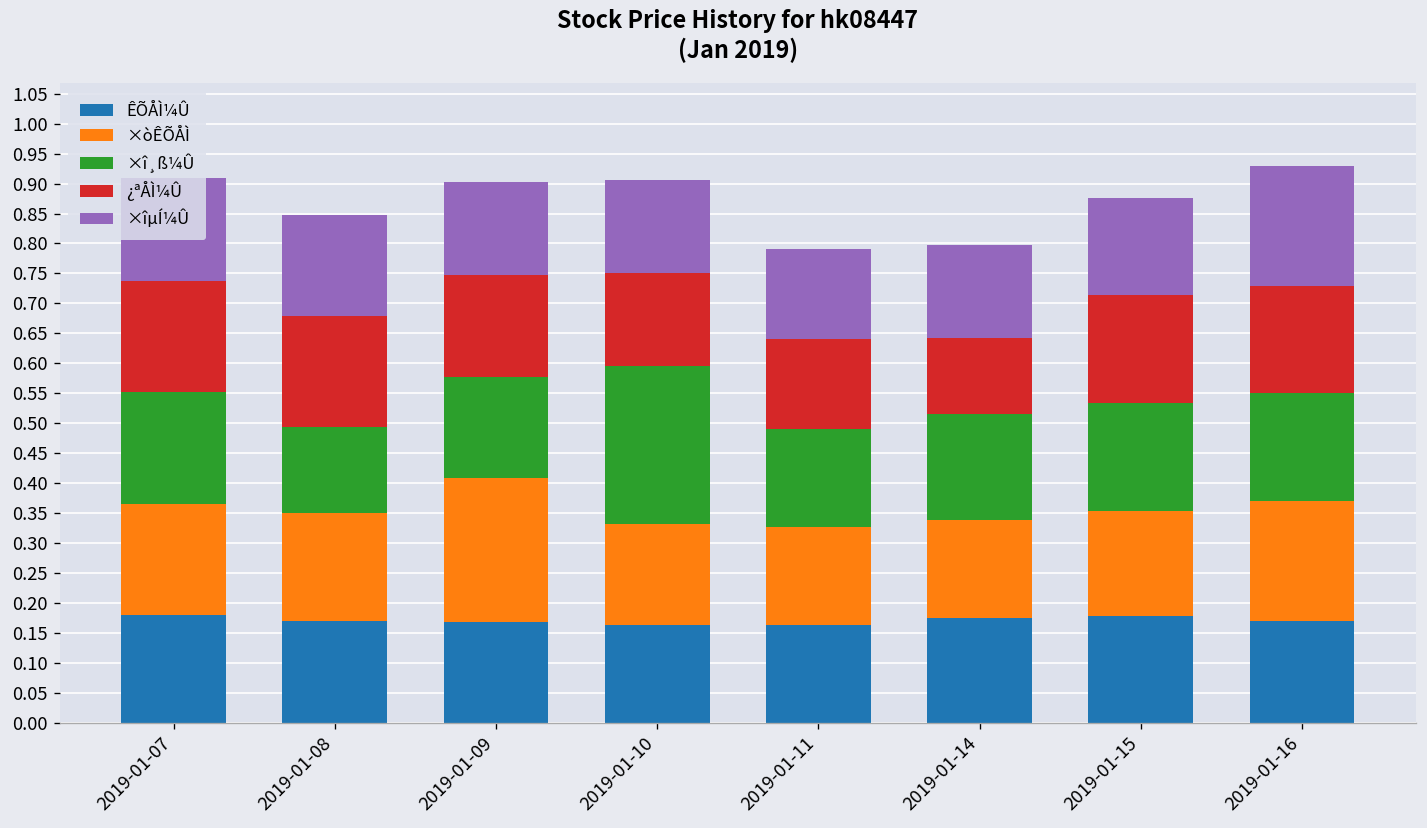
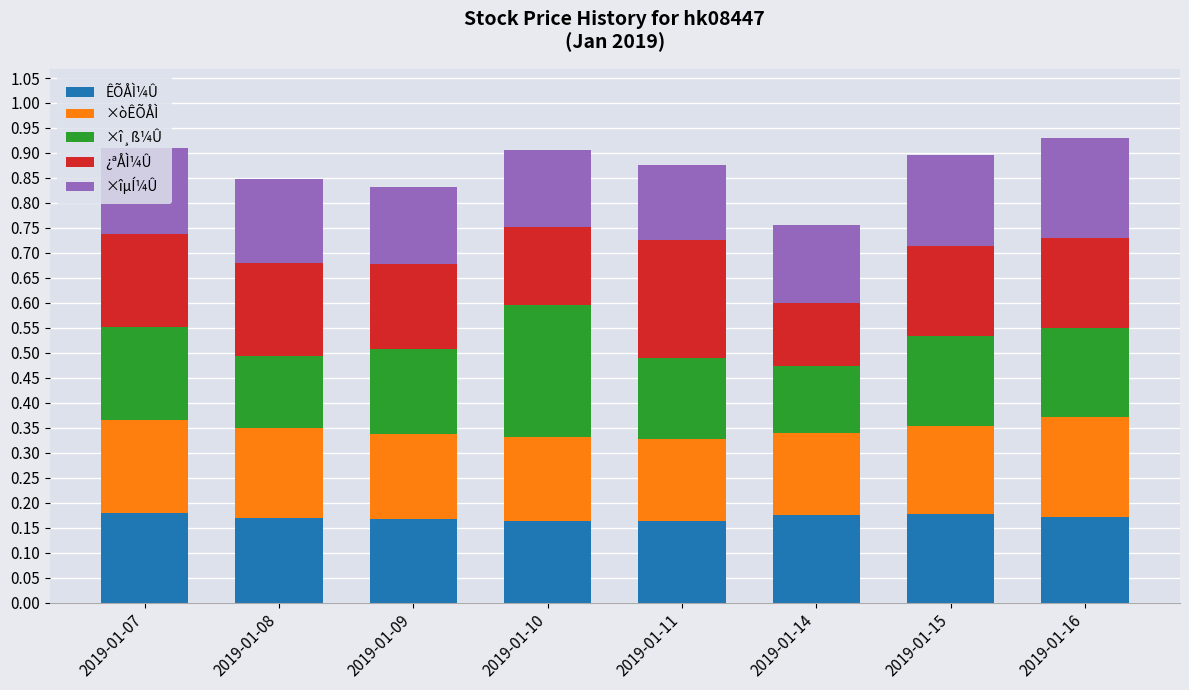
  {
    "ÊÕÅÌ¼Û": {
      "2019-01-07": 0.18,
      "2019-01-08": 0.17,
      "2019-01-09": 0.17,
      "2019-01-10": 0.16,
      "2019-01-11": 0.16,
      "2019-01-14": 0.18,
      "2019-01-15": 0.18,
      "2019-01-16": 0.17
    },
    "×òÊÕÅÌ": {
      "2019-01-07": 0.19,
      "2019-01-08": 0.18,
-     "2019-01-09": 0.24,
+     "2019-01-09": 0.17,
      "2019-01-10": 0.17,
      "2019-01-11": 0.16,
      "2019-01-14": 0.16,
      "2019-01-15": 0.18,
      "2019-01-16": 0.20
    },
    "×î¸ß¼Û": {
      "2019-01-07": 0.19,
      "2019-01-08": 0.14,
      "2019-01-09": 0.17,
      "2019-01-10": 0.26,
      "2019-01-11": 0.16,
-     "2019-01-14": 0.18,
+     "2019-01-14": 0.13,
      "2019-01-15": 0.18,
      "2019-01-16": 0.18
    },
    "¿ªÅÌ¼Û": {
      "2019-01-07": 0.19,
      "2019-01-08": 0.19,
      "2019-01-09": 0.17,
      "2019-01-10": 0.16,
-     "2019-01-11": 0.15,
+     "2019-01-11": 0.24,
      "2019-01-14": 0.13,
      "2019-01-15": 0.18,
      "2019-01-16": 0.18
    },
    "×îµÍ¼Û": {
      "2019-01-08": 0.17,
      "2019-01-09": 0.15,
      "2019-01-10": 0.16,
      "2019-01-11": 0.15,
      "2019-01-14": 0.16,
-     "2019-01-15": 0.16,
+     "2019-01-15": 0.18,
      "2019-01-16": 0.20
    }
  }
